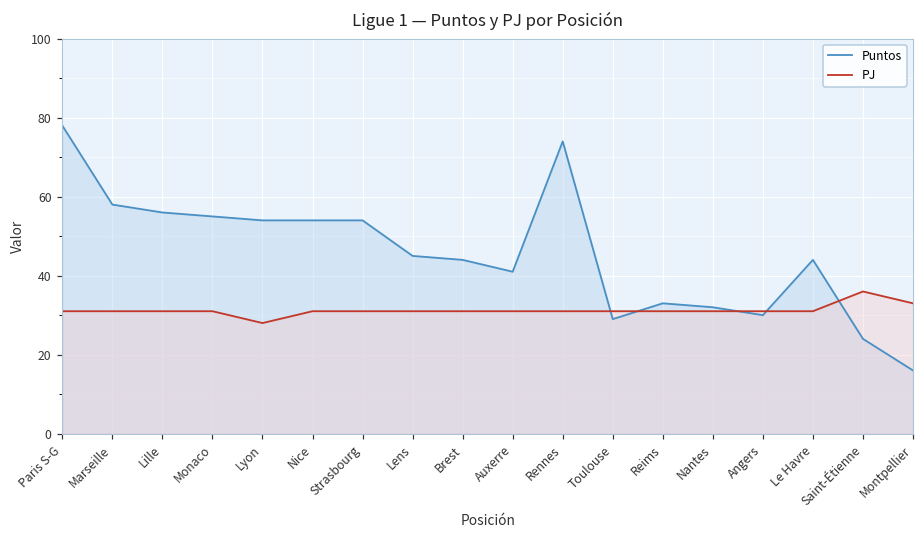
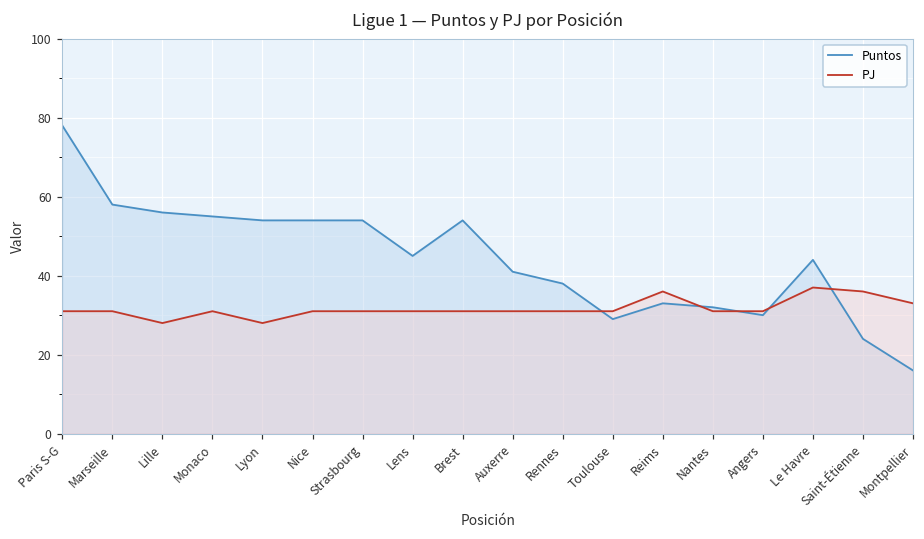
  {
    "Puntos": {
      "Paris S-G": 78,
      "Marseille": 58,
      "Lille": 56,
      "Monaco": 55,
      "Lyon": 54,
      "Nice": 54,
      "Strasbourg": 54,
      "Lens": 45,
-     "Brest": 44,
+     "Brest": 54,
      "Auxerre": 41,
-     "Rennes": 74,
+     "Rennes": 38,
      "Toulouse": 29,
      "Reims": 33,
      "Nantes": 32,
      "Angers": 30,
      "Le Havre": 44,
      "Saint-Étienne": 24,
      "Montpellier": 16
    },
    "PJ": {
      "Paris S-G": 31,
      "Marseille": 31,
-     "Lille": 31,
+     "Lille": 28,
      "Monaco": 31,
      "Lyon": 28,
      "Nice": 31,
      "Strasbourg": 31,
      "Lens": 31,
      "Brest": 31,
      "Auxerre": 31,
      "Rennes": 31,
      "Toulouse": 31,
-     "Reims": 31,
+     "Reims": 36,
      "Nantes": 31,
      "Angers": 31,
-     "Le Havre": 31,
+     "Le Havre": 37,
      "Saint-Étienne": 36,
      "Montpellier": 33
    }
  }
